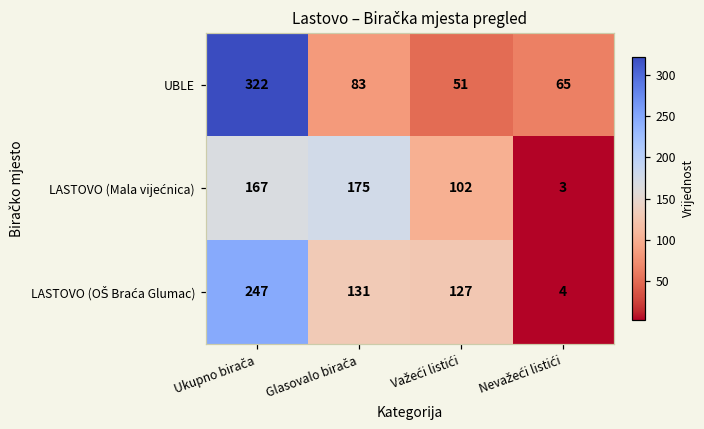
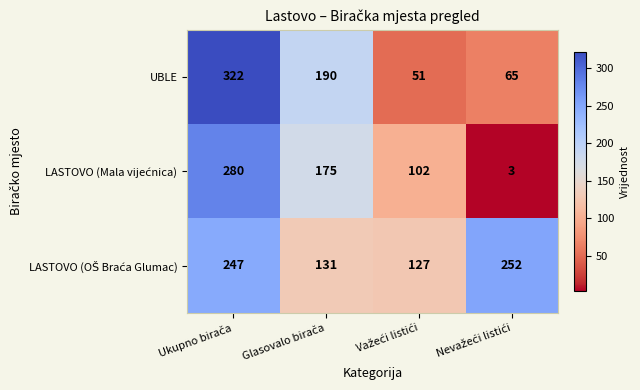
  {
    "UBLE": {
      "Ukupno birača": 322,
-     "Glasovalo birača": 83,
+     "Glasovalo birača": 190,
      "Važeći listići": 51,
      "Nevažeći listići": 65
    },
    "LASTOVO (Mala vijećnica)": {
-     "Ukupno birača": 167,
+     "Ukupno birača": 280,
      "Glasovalo birača": 175,
      "Važeći listići": 102,
      "Nevažeći listići": 3
    },
    "LASTOVO (OŠ Braća Glumac)": {
      "Ukupno birača": 247,
      "Glasovalo birača": 131,
      "Važeći listići": 127,
-     "Nevažeći listići": 4
+     "Nevažeći listići": 252
    }
  }
